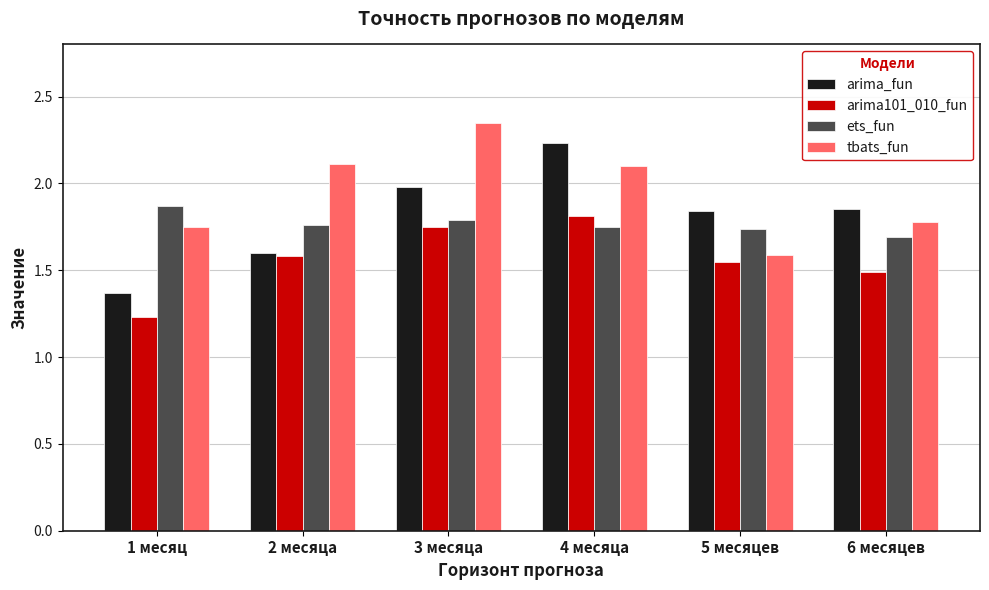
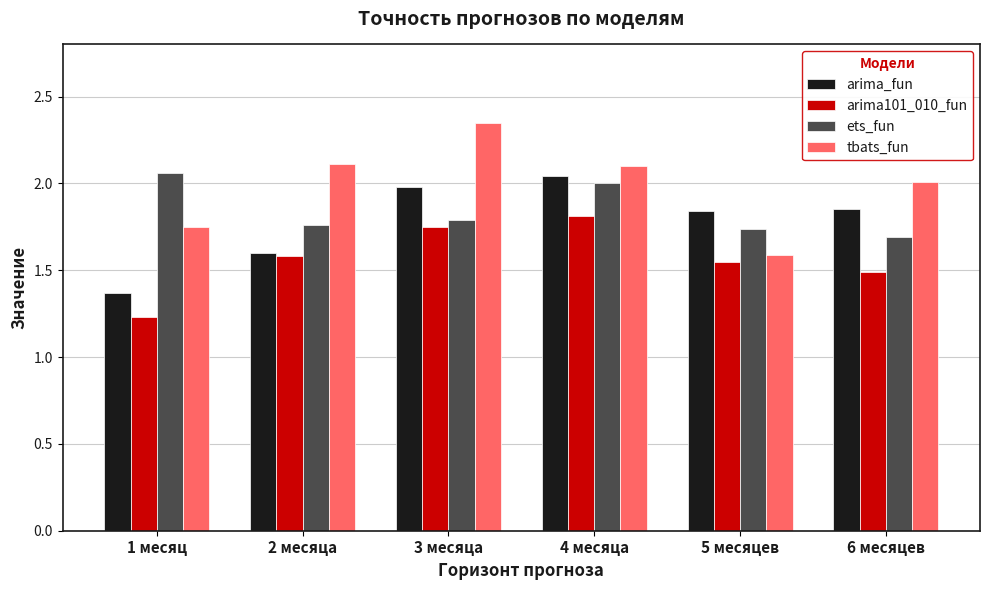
  {
    "arima_fun": {
      "1 месяц": 1.37,
      "2 месяца": 1.60,
      "3 месяца": 1.98,
-     "4 месяца": 2.23,
+     "4 месяца": 2.04,
      "5 месяцев": 1.84,
      "6 месяцев": 1.85
    },
    "arima101_010_fun": {
      "1 месяц": 1.23,
      "2 месяца": 1.58,
      "3 месяца": 1.75,
      "4 месяца": 1.81,
      "5 месяцев": 1.55,
      "6 месяцев": 1.49
    },
    "ets_fun": {
-     "1 месяц": 1.87,
+     "1 месяц": 2.06,
      "2 месяца": 1.76,
      "3 месяца": 1.79,
-     "4 месяца": 1.75,
+     "4 месяца": 2.00,
      "5 месяцев": 1.74,
      "6 месяцев": 1.69
    },
    "tbats_fun": {
      "1 месяц": 1.75,
      "2 месяца": 2.11,
      "3 месяца": 2.35,
      "4 месяца": 2.10,
      "5 месяцев": 1.59,
-     "6 месяцев": 1.78
+     "6 месяцев": 2.01
    }
  }
